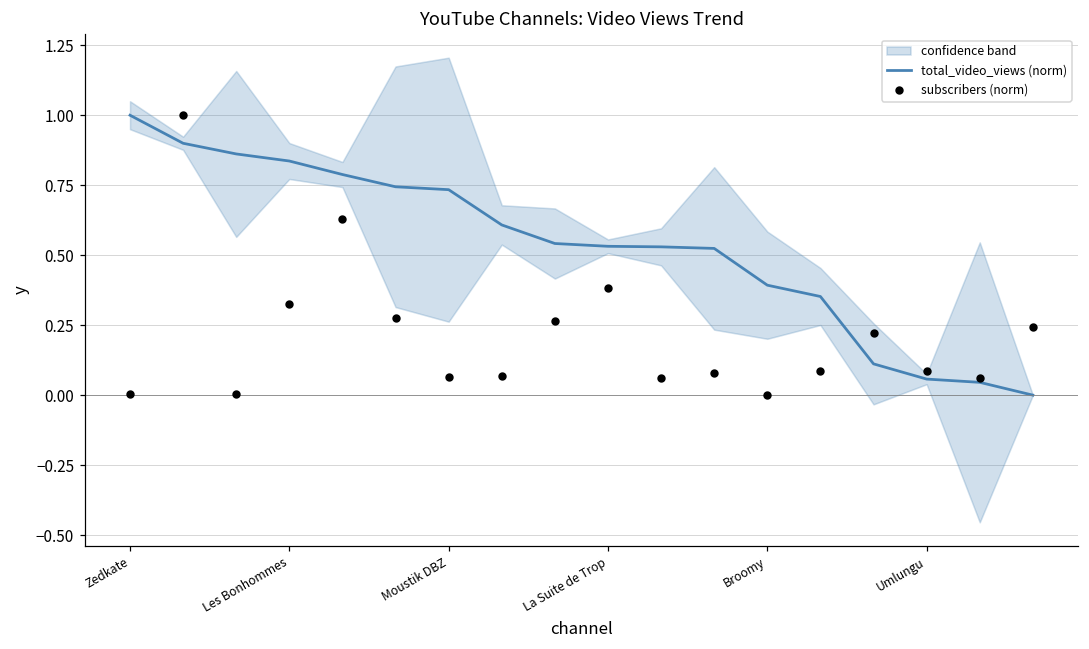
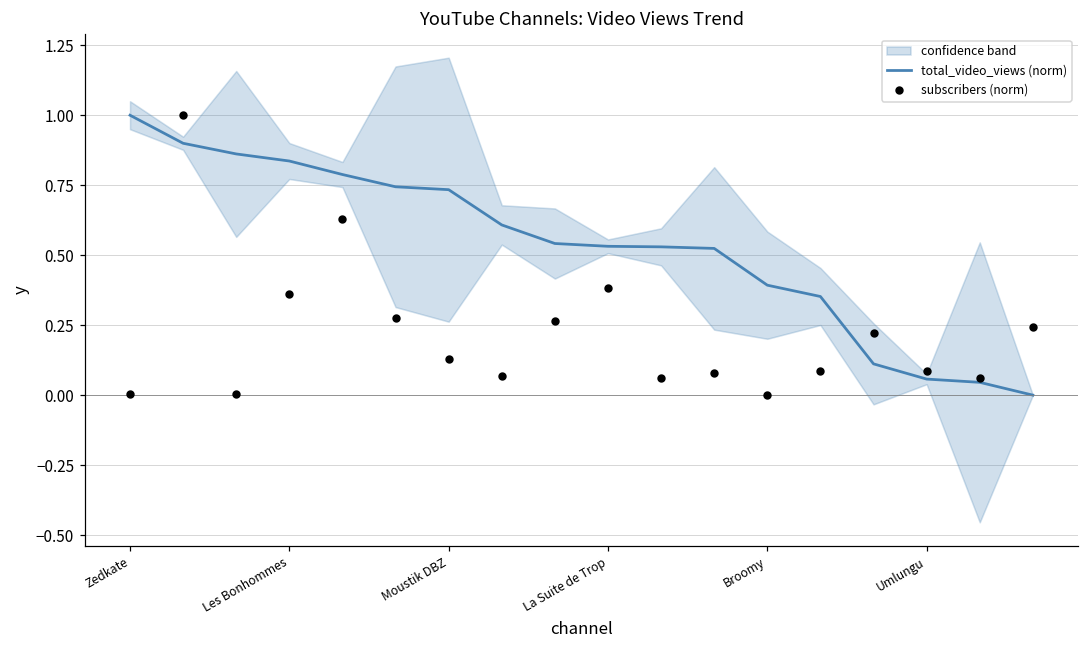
  {
    "subscribers (norm)": {
-     "Les Bonhommes": 0.33,
-     "Moustik DBZ": 0.07
+     "Les Bonhommes": 0.36,
+     "Moustik DBZ": 0.13
    }
  }
